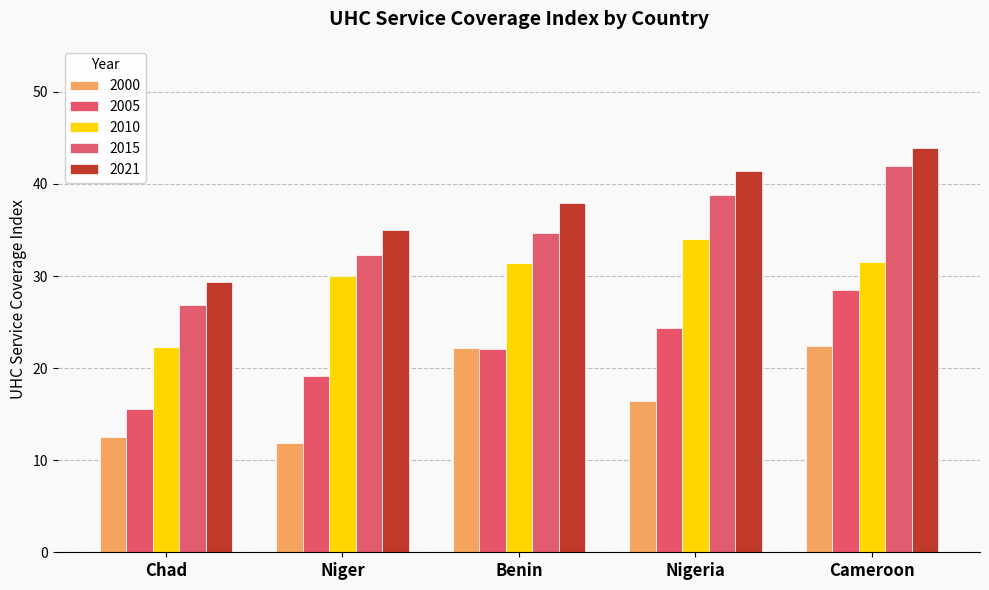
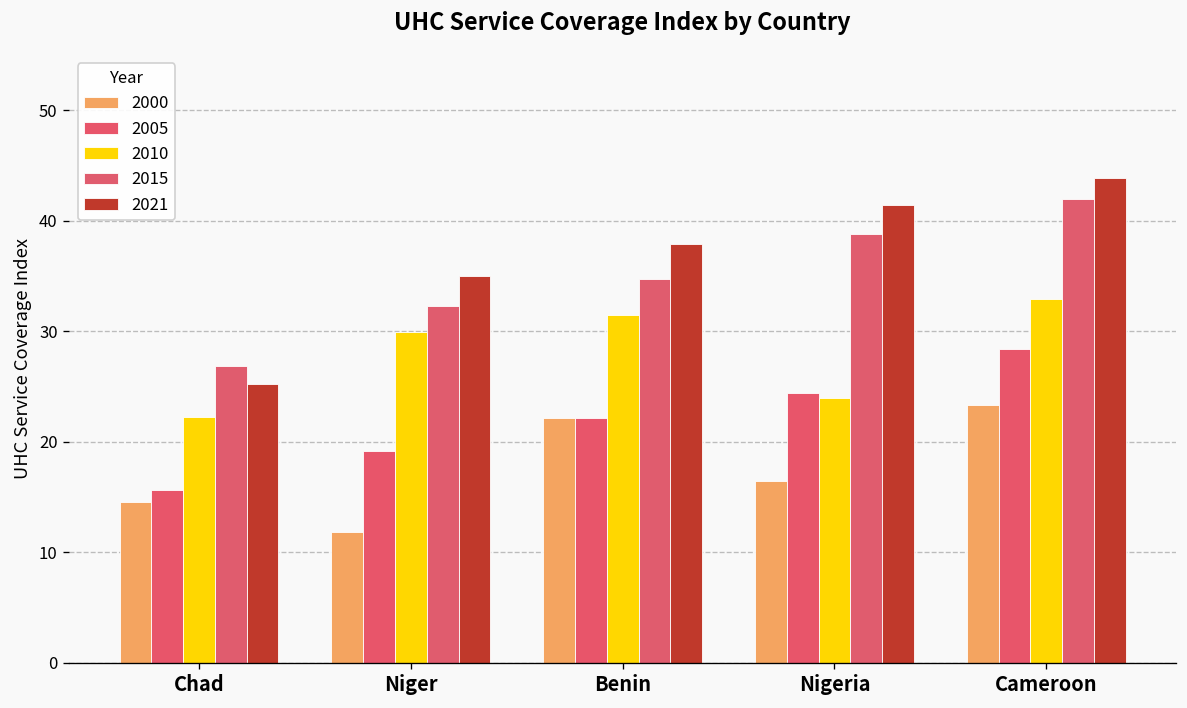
  {
    "2000": {
-     "Chad": 12,
+     "Chad": 15,
      "Niger": 12,
      "Benin": 22,
      "Nigeria": 16,
-     "Cameroon": 22
+     "Cameroon": 23
    },
    "2010": {
      "Chad": 22,
      "Niger": 30,
      "Benin": 31,
-     "Nigeria": 34,
-     "Cameroon": 32
+     "Nigeria": 24,
+     "Cameroon": 33
    },
    "2021": {
-     "Chad": 29,
+     "Chad": 25,
      "Niger": 35,
      "Benin": 38,
      "Nigeria": 41,
      "Cameroon": 44
    }
  }
